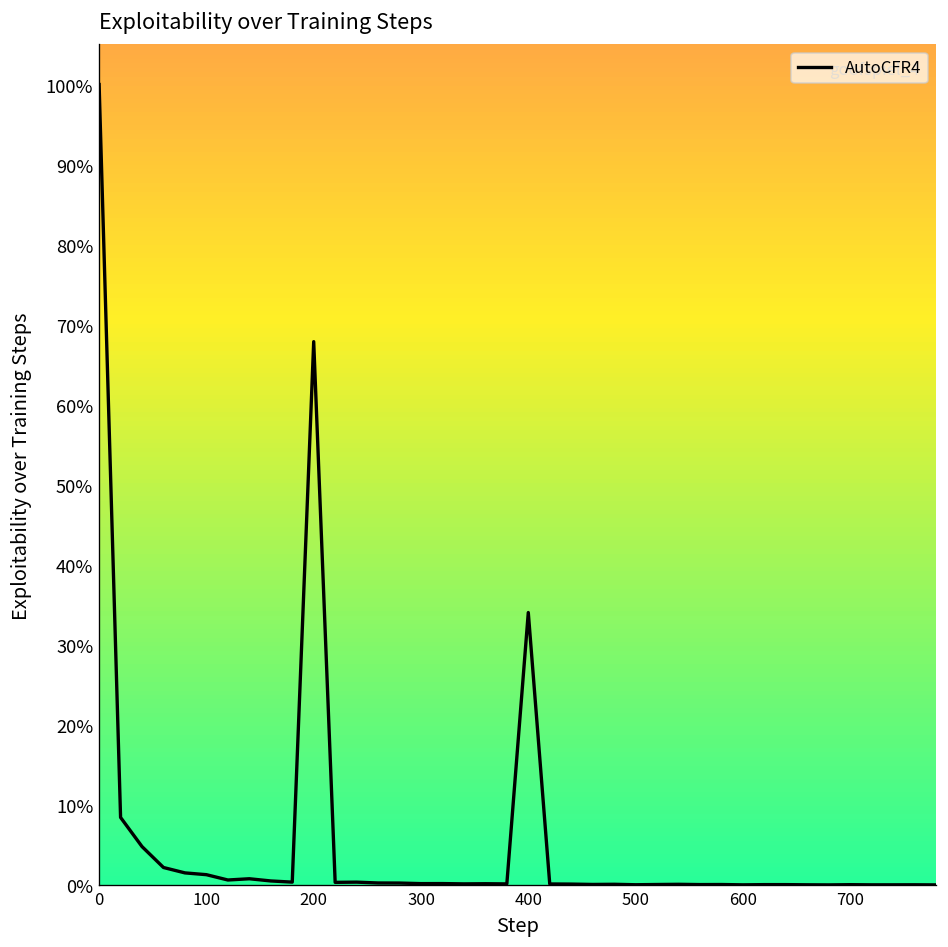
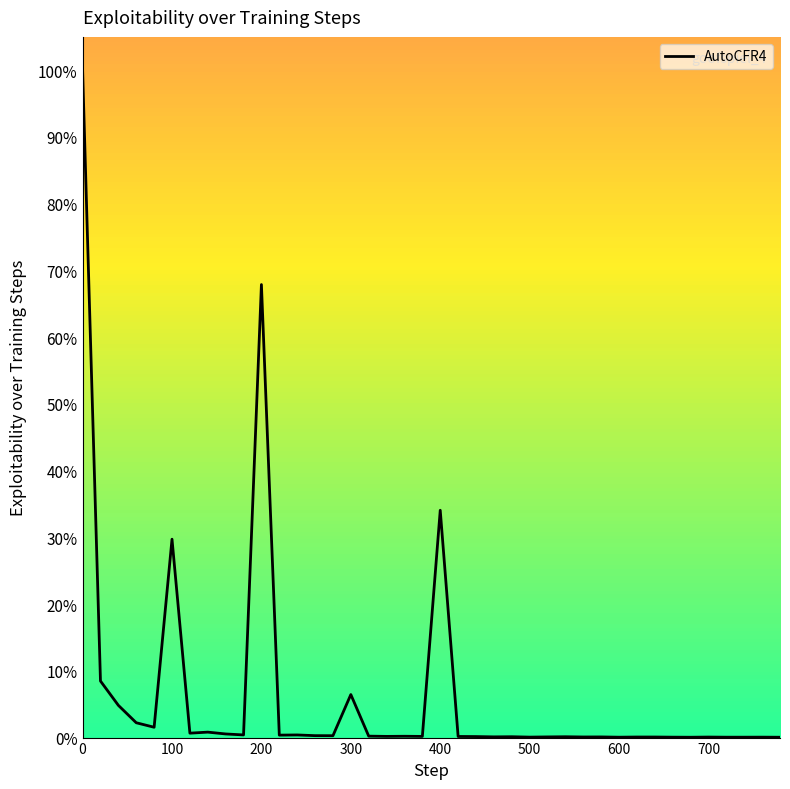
  {
    "0": "100%",
-   "100": "1%",
+   "100": "30%",
    "200": "68%",
-   "300": "0%",
+   "300": "6%",
    "400": "34%",
    "500": "0%",
    "600": "0%",
    "700": "0%"
  }
